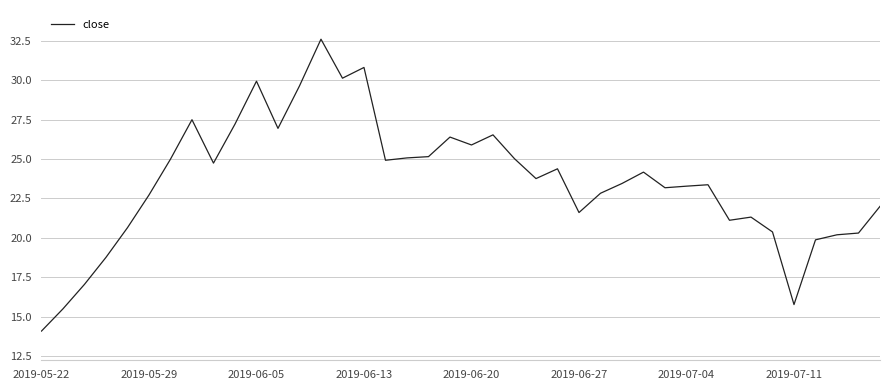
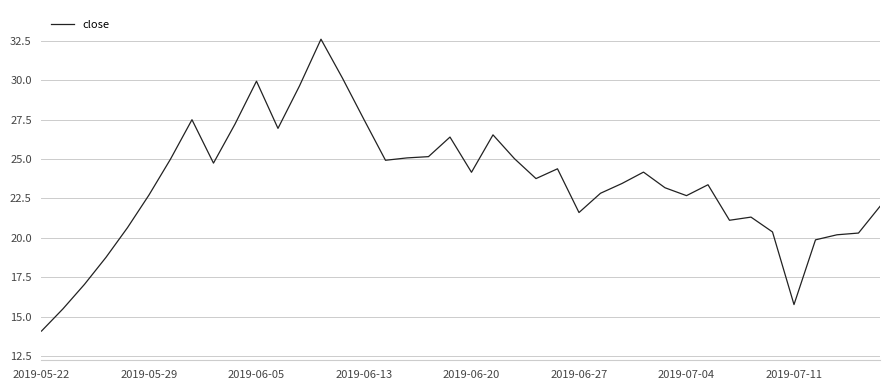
  {
    "2019-05-22": 14.1,
    "2019-05-29": 22.7,
    "2019-06-05": 29.9,
-   "2019-06-13": 30.8,
-   "2019-06-20": 25.9,
+   "2019-06-13": 27.5,
+   "2019-06-20": 24.2,
    "2019-06-27": 21.6,
-   "2019-07-04": 23.3,
+   "2019-07-04": 22.7,
    "2019-07-11": 15.8
  }
